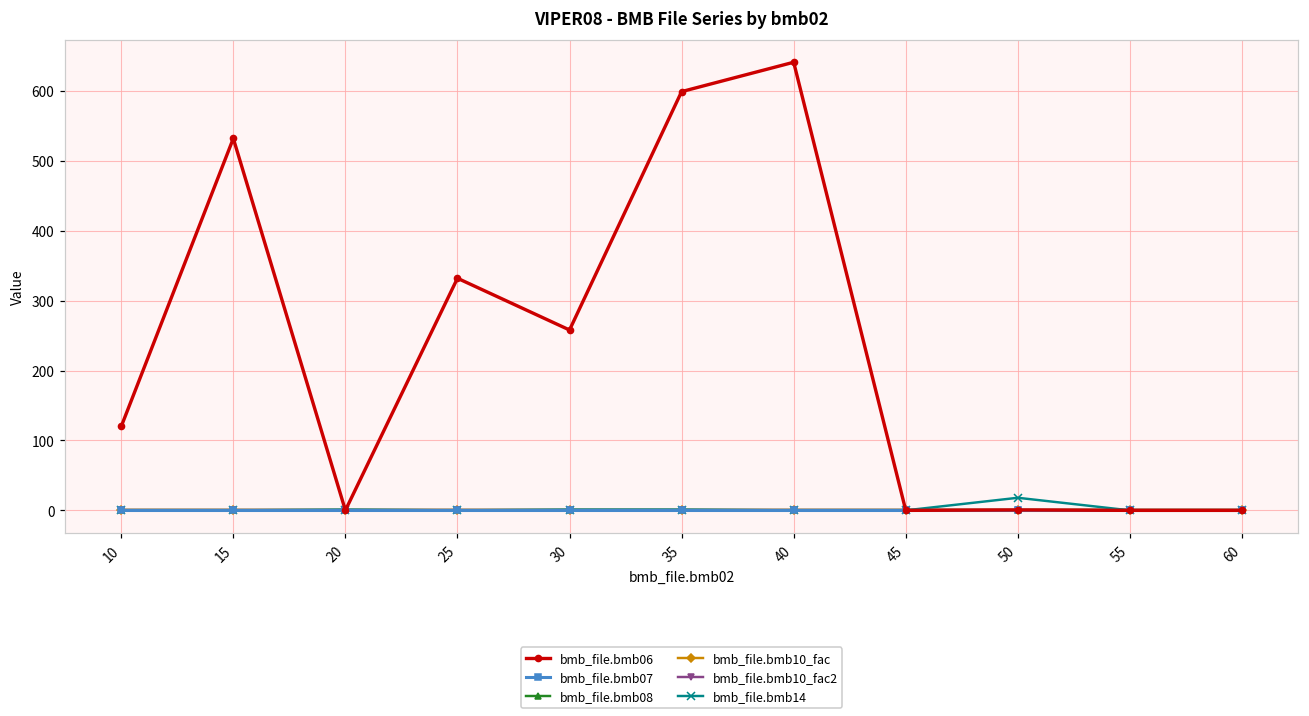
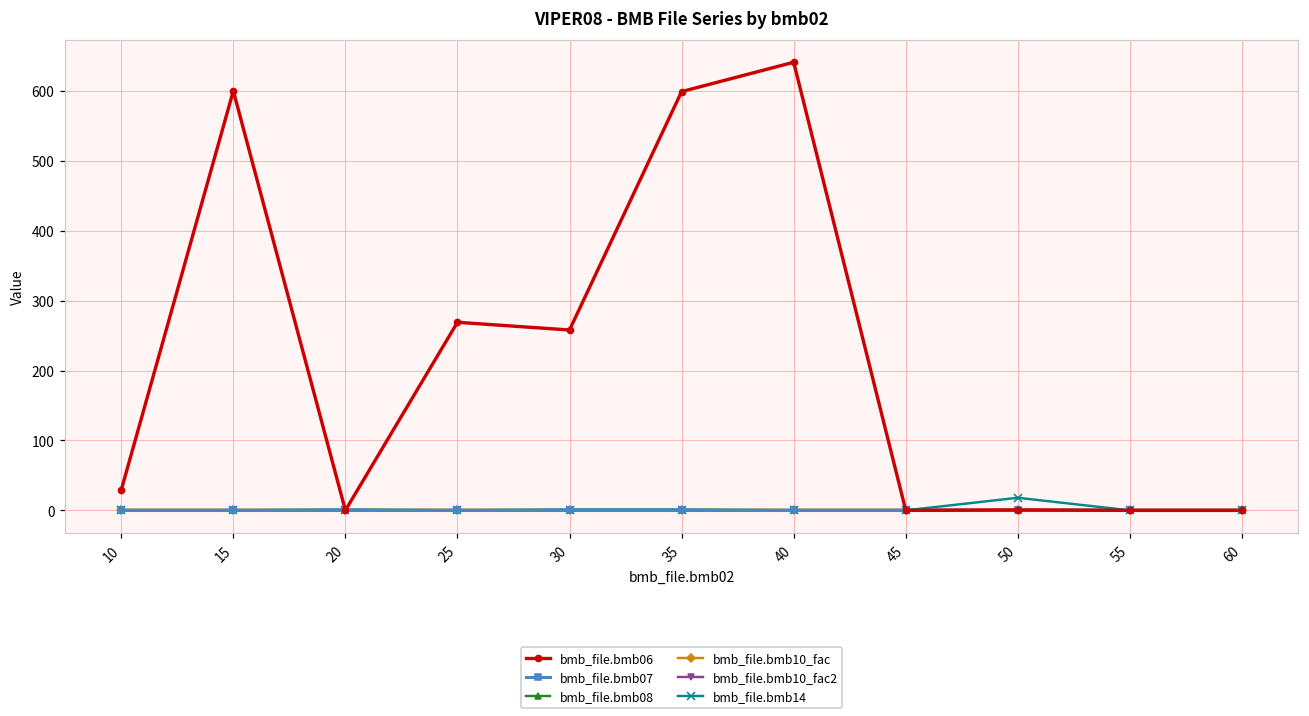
  {
    "bmb_file.bmb06": {
-     "10": 120,
-     "15": 530,
-     "25": 330,
+     "10": 30,
+     "15": 600,
+     "25": 270,
      "30": 260,
      "35": 600,
      "40": 640
    },
    "bmb_file.bmb14": {
      "50": 20
    }
  }
